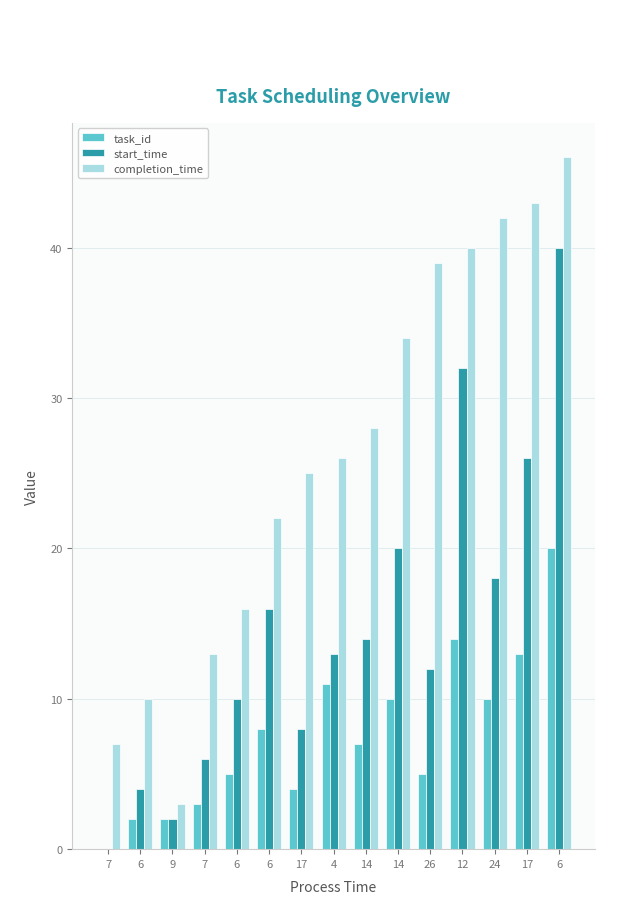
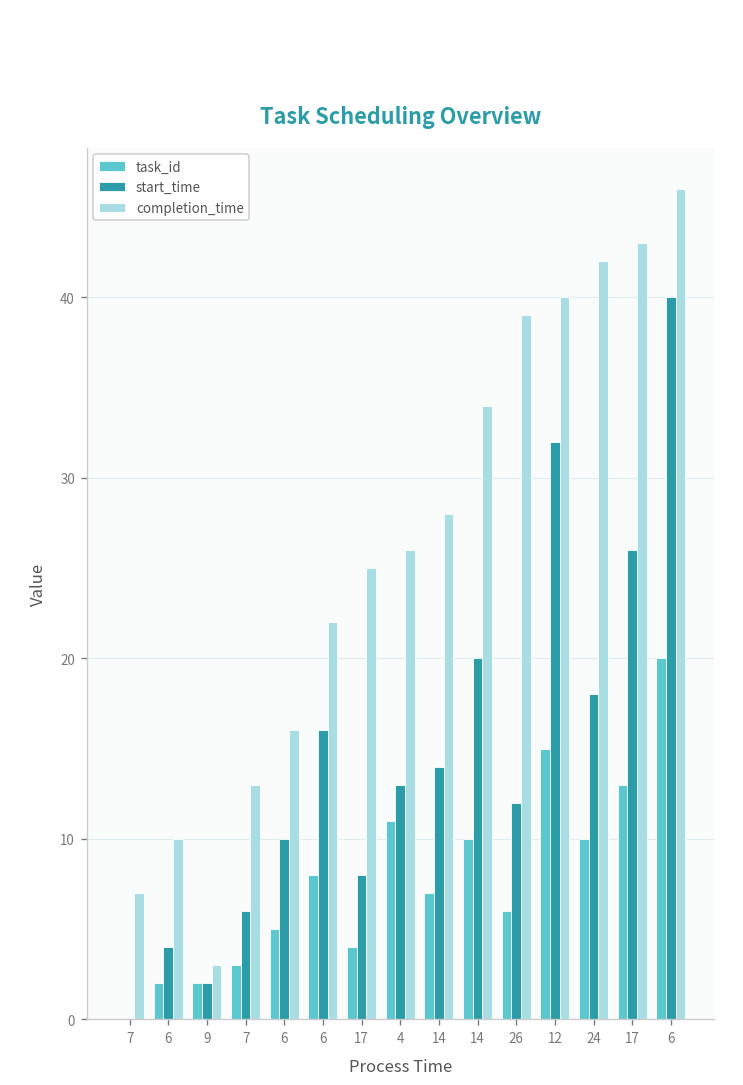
  {
    "task_id": {
      "9": 2,
      "4": 11,
-     "26": 5,
-     "12": 14,
+     "26": 6,
+     "12": 15,
      "24": 10
    },
    "start_time": {
      "9": 2,
      "4": 13,
      "26": 12,
      "12": 32,
      "24": 18
    },
    "completion_time": {
      "9": 3,
      "4": 26,
      "26": 39,
      "12": 40,
      "24": 42
    }
  }
